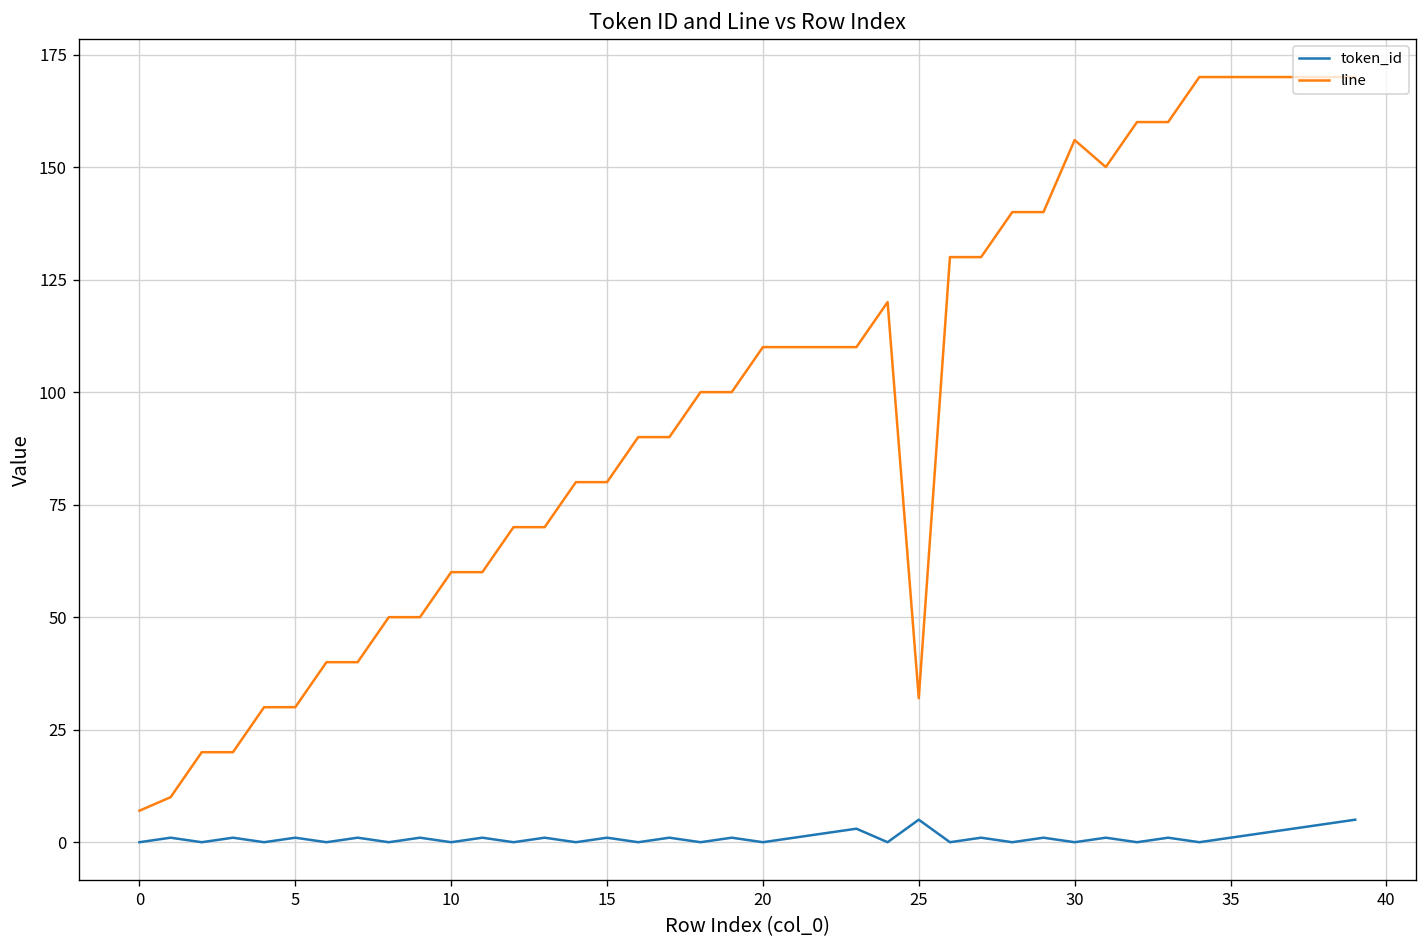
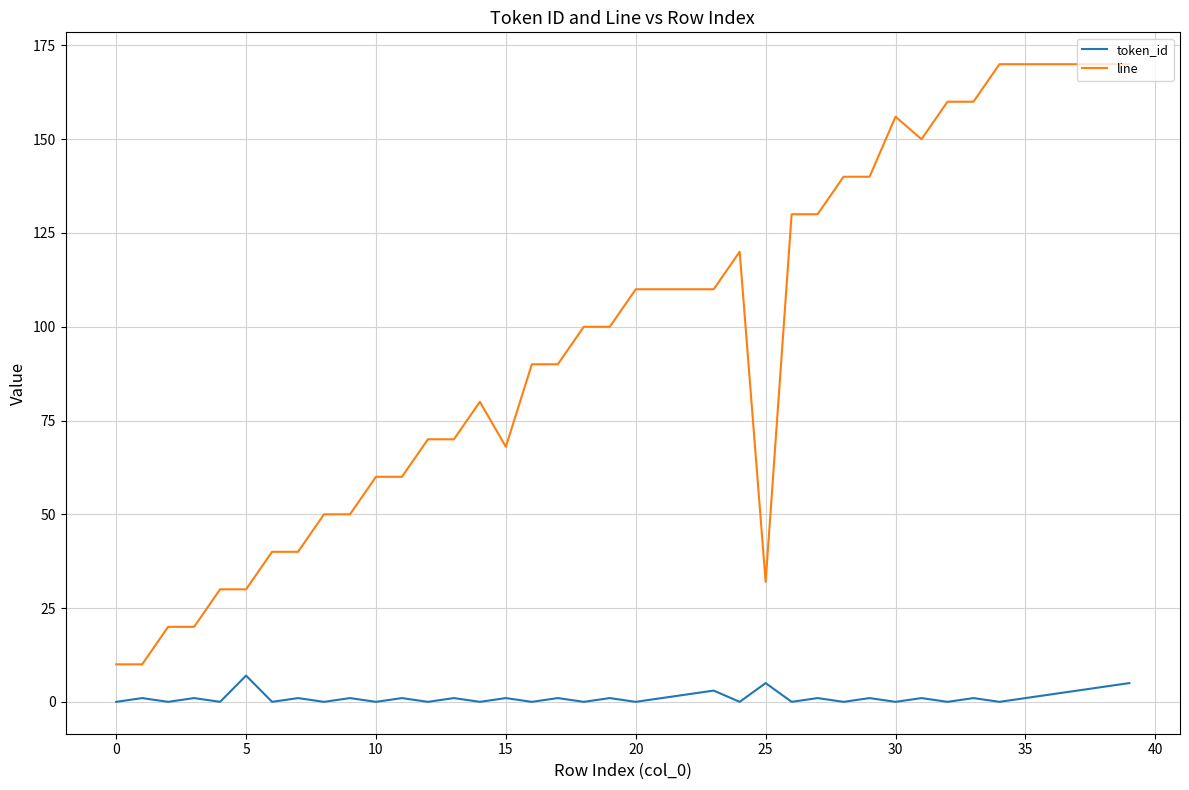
  {
    "token_id": {
      "0": 0,
-     "5": 1,
+     "5": 7,
      "10": 0,
      "15": 1,
      "20": 0,
      "25": 5,
      "30": 0,
      "35": 1
    },
    "line": {
-     "0": 7,
+     "0": 10,
      "5": 30,
      "10": 60,
-     "15": 80,
+     "15": 68,
      "20": 110,
      "25": 32,
      "30": 156,
      "35": 170
    }
  }
